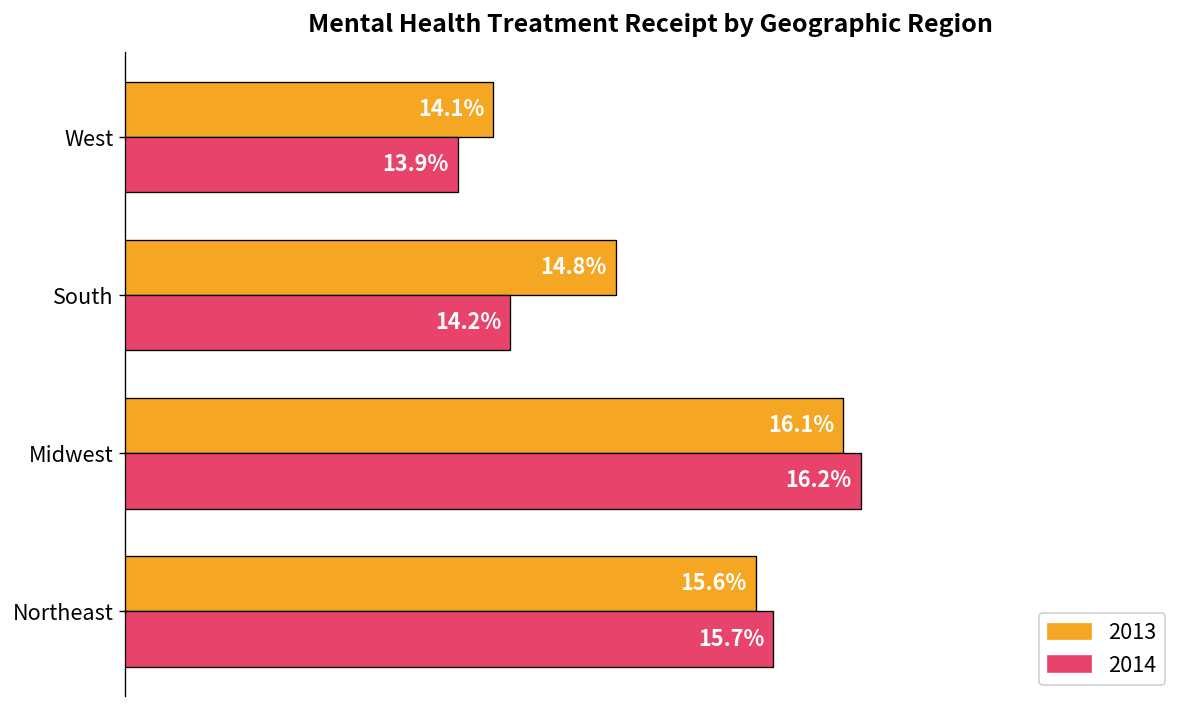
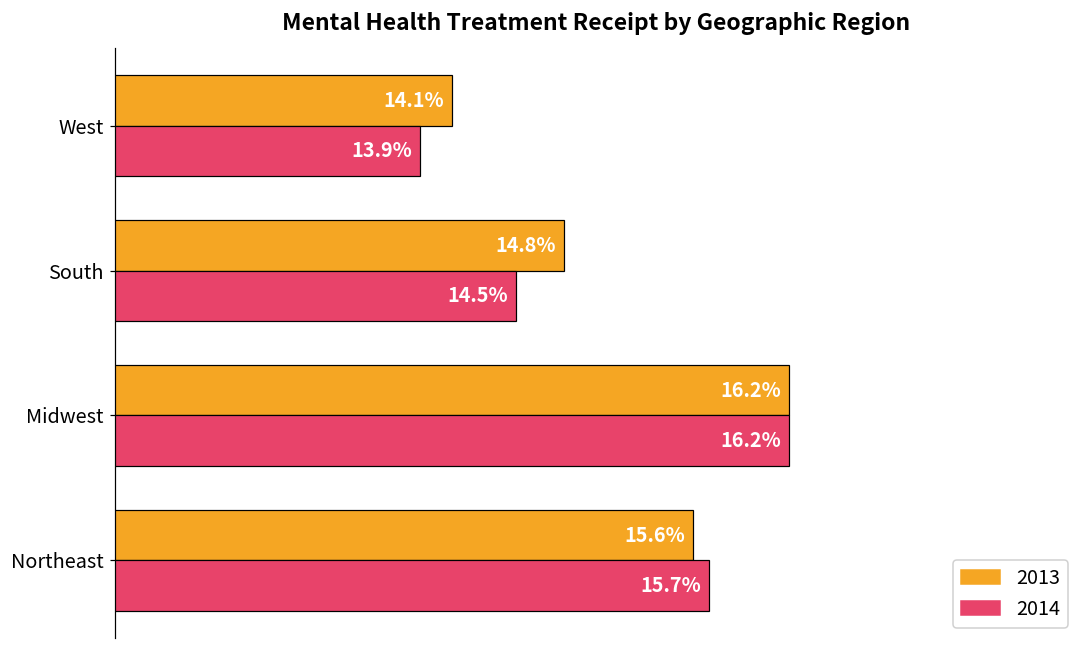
  {
    "2013": {
      "West": "14.1%",
      "South": "14.8%",
-     "Midwest": "16.1%",
+     "Midwest": "16.2%",
      "Northeast": "15.6%"
    },
    "2014": {
      "West": "13.9%",
-     "South": "14.2%",
+     "South": "14.5%",
      "Midwest": "16.2%",
      "Northeast": "15.7%"
    }
  }
